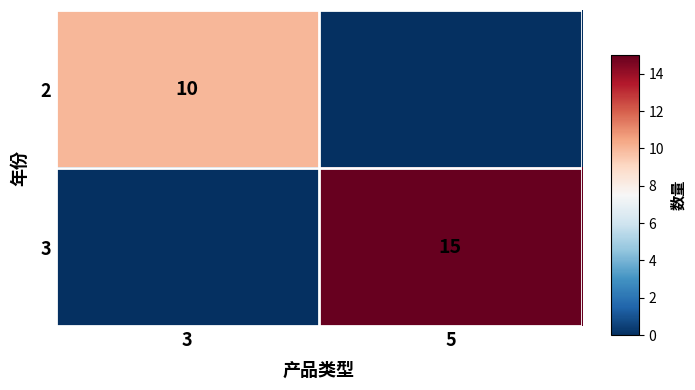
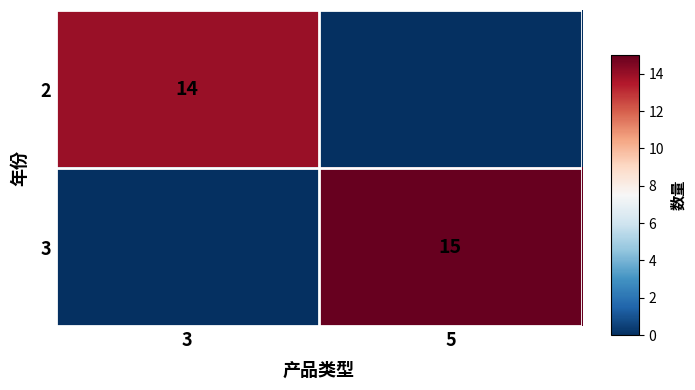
  {
    "2": {
-     "3": 10
+     "3": 14
    },
    "3": {
      "5": 15
    }
  }
